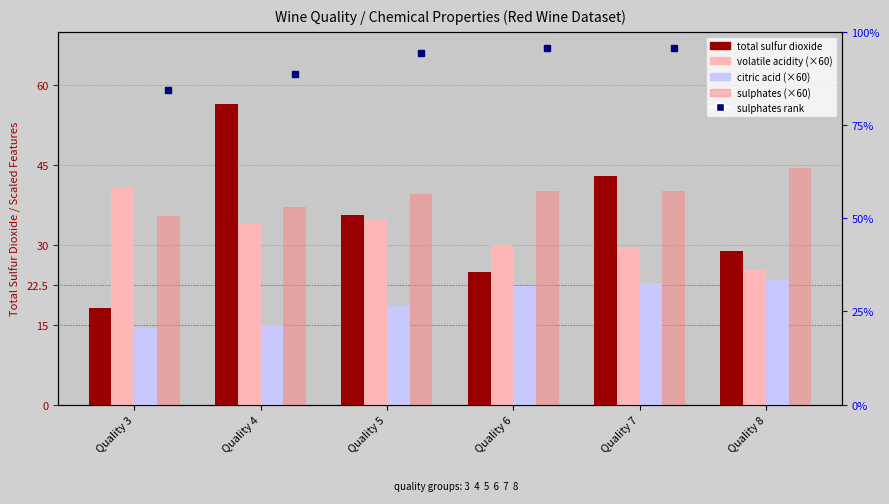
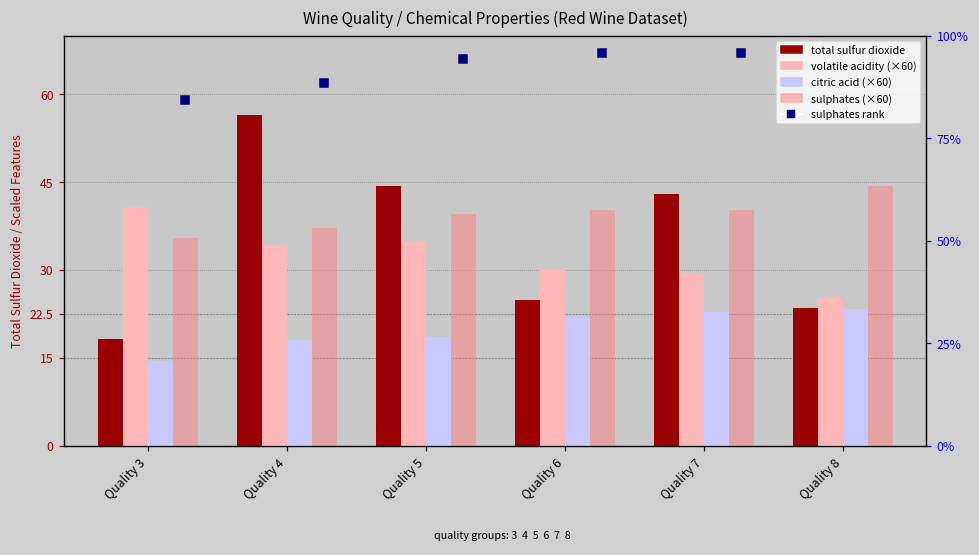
  {
    "total sulfur dioxide": {
      "Quality 3": 18,
      "Quality 4": 57,
-     "Quality 5": 36,
+     "Quality 5": 44,
      "Quality 6": 25,
      "Quality 7": 43,
-     "Quality 8": 29
+     "Quality 8": 24
    },
    "citric acid (×60)": {
      "Quality 3": 14,
-     "Quality 4": 15,
+     "Quality 4": 18,
      "Quality 5": 19,
      "Quality 6": 22,
      "Quality 7": 23,
      "Quality 8": 23
    }
  }
